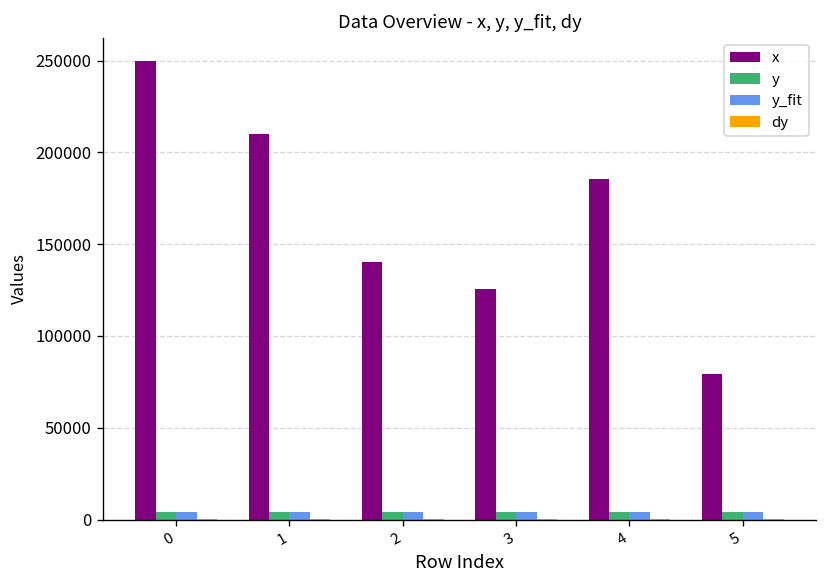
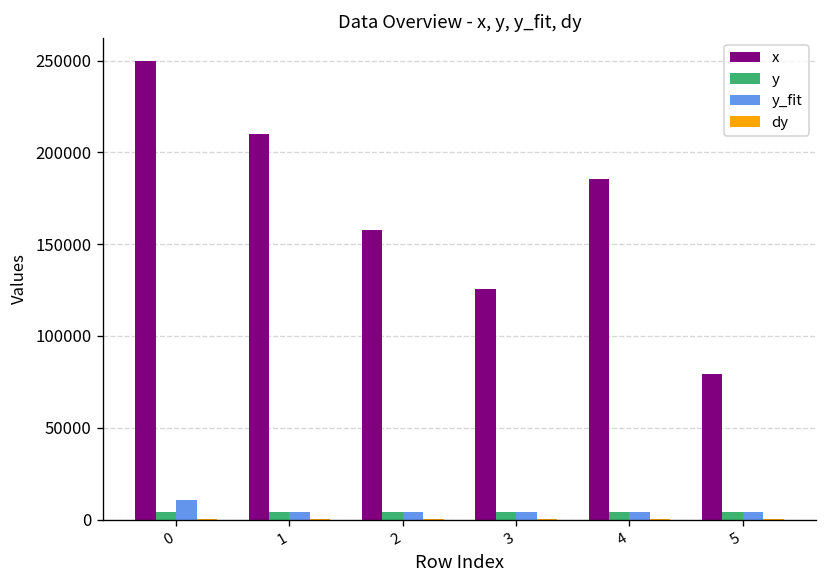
  {
    "x": {
      "0": 250000,
      "1": 210000,
-     "2": 140000,
+     "2": 158000,
      "3": 125000,
      "4": 185000,
      "5": 79000
    },
    "y": {
      "0": 4000,
      "1": 4000,
      "2": 4000,
      "3": 4000,
      "4": 4000,
      "5": 4000
    },
    "y_fit": {
-     "0": 4000,
+     "0": 11000,
      "1": 4000,
      "2": 4000,
      "3": 4000,
      "4": 4000,
      "5": 4000
    }
  }
